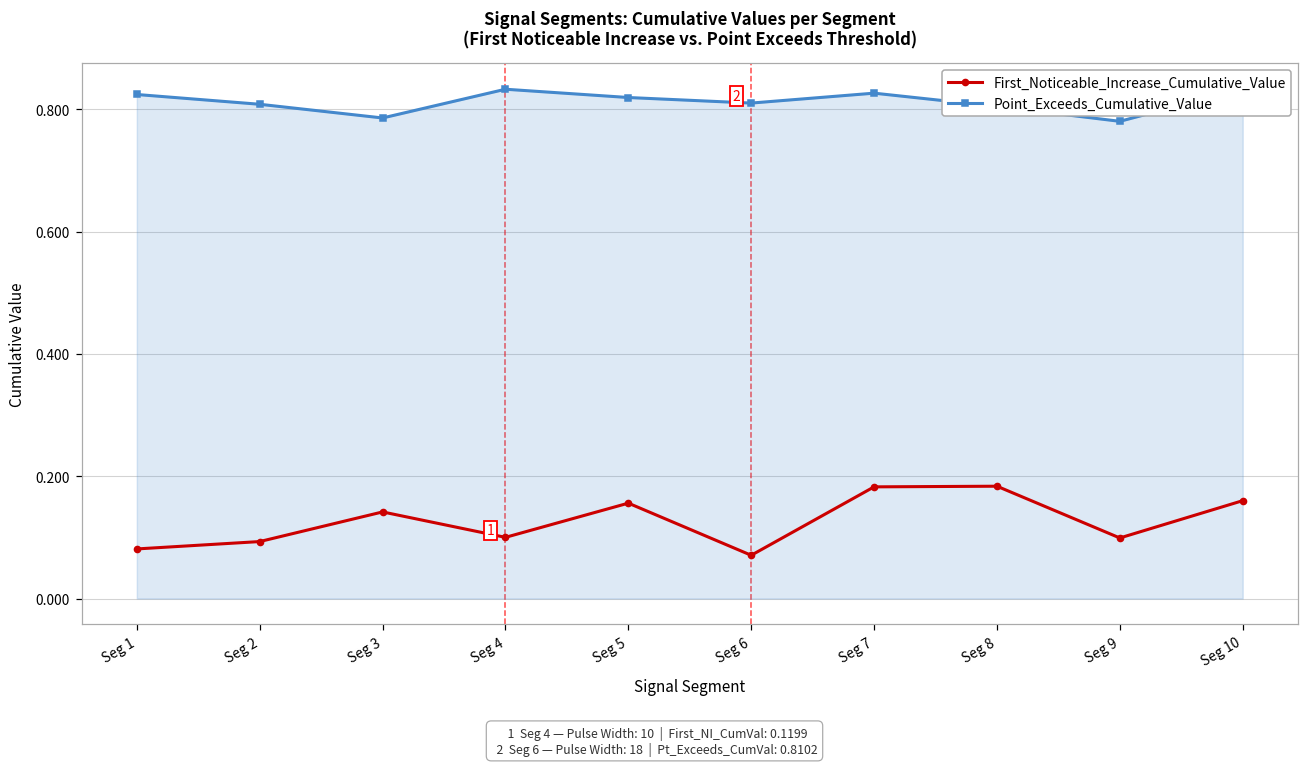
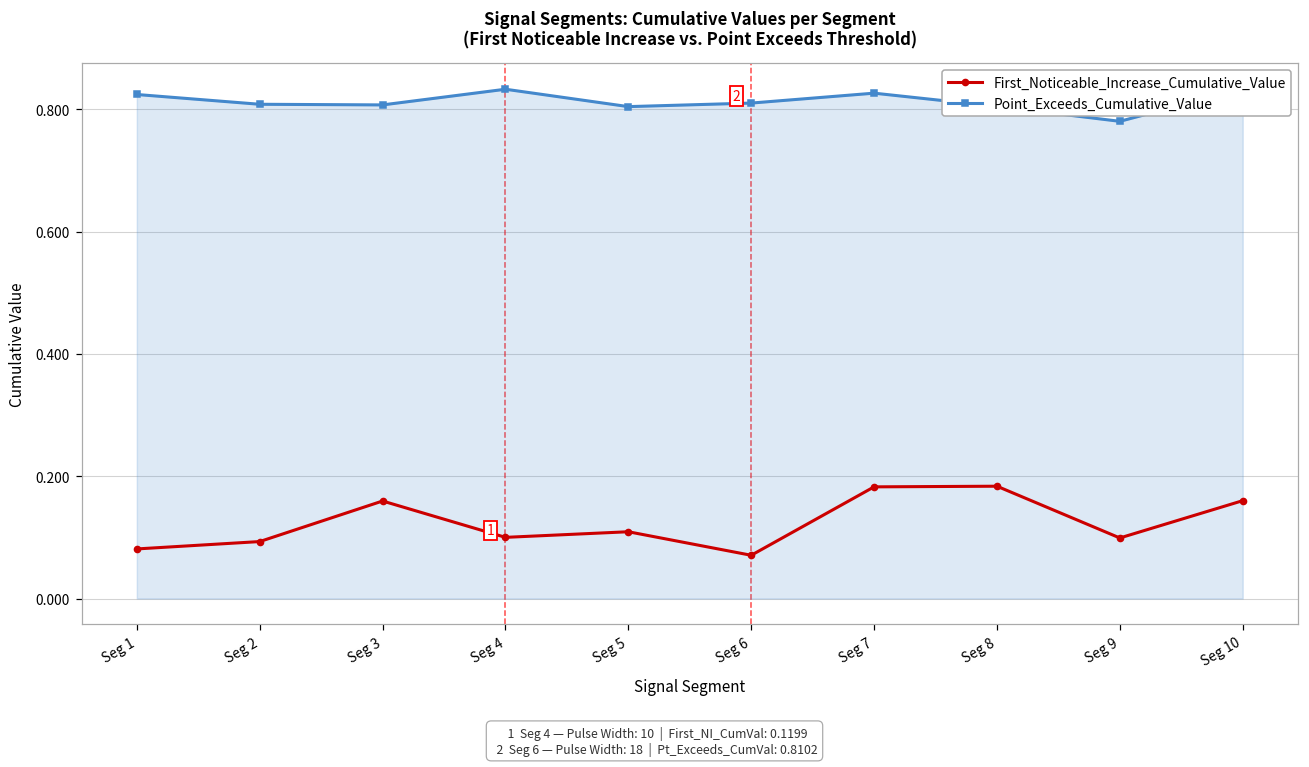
  {
    "First_Noticeable_Increase_Cumulative_Value": {
      "Seg 1": 0.08,
      "Seg 2": 0.09,
-     "Seg 3": 0.14,
-     "Seg 5": 0.16,
+     "Seg 3": 0.16,
+     "Seg 5": 0.11,
      "Seg 6": 0.07,
      "Seg 7": 0.18,
      "Seg 8": 0.18,
      "Seg 9": 0.10,
      "Seg 10": 0.16
    },
    "Point_Exceeds_Cumulative_Value": {
      "Seg 1": 0.82,
      "Seg 2": 0.81,
-     "Seg 3": 0.79,
+     "Seg 3": 0.81,
      "Seg 4": 0.83,
-     "Seg 5": 0.82,
+     "Seg 5": 0.80,
      "Seg 7": 0.83,
      "Seg 9": 0.78
    }
  }
